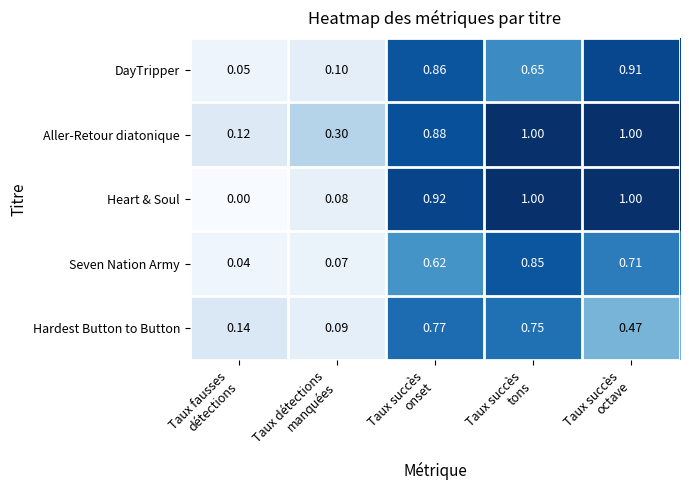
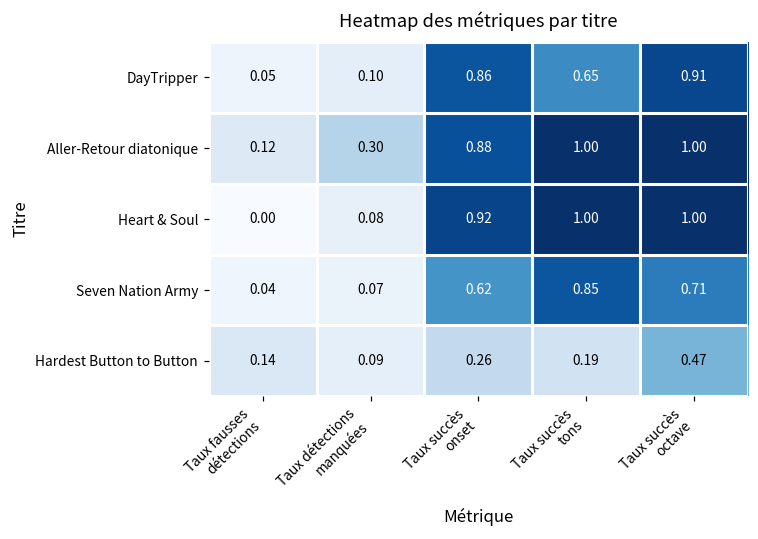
  {
    "DayTripper": {
      "Taux fausses détections": 0.05,
      "Taux détections manquées": 0.10,
      "Taux succès onset": 0.86,
      "Taux succès tons": 0.65,
      "Taux succès octave": 0.91
    },
    "Aller-Retour diatonique": {
      "Taux fausses détections": 0.12,
      "Taux détections manquées": 0.30,
      "Taux succès onset": 0.88,
      "Taux succès tons": 1.00,
      "Taux succès octave": 1.00
    },
    "Heart & Soul": {
      "Taux fausses détections": 0.00,
      "Taux détections manquées": 0.08,
      "Taux succès onset": 0.92,
      "Taux succès tons": 1.00,
      "Taux succès octave": 1.00
    },
    "Seven Nation Army": {
      "Taux fausses détections": 0.04,
      "Taux détections manquées": 0.07,
      "Taux succès onset": 0.62,
      "Taux succès tons": 0.85,
      "Taux succès octave": 0.71
    },
    "Hardest Button to Button": {
      "Taux fausses détections": 0.14,
      "Taux détections manquées": 0.09,
-     "Taux succès onset": 0.77,
-     "Taux succès tons": 0.75,
+     "Taux succès onset": 0.26,
+     "Taux succès tons": 0.19,
      "Taux succès octave": 0.47
    }
  }
